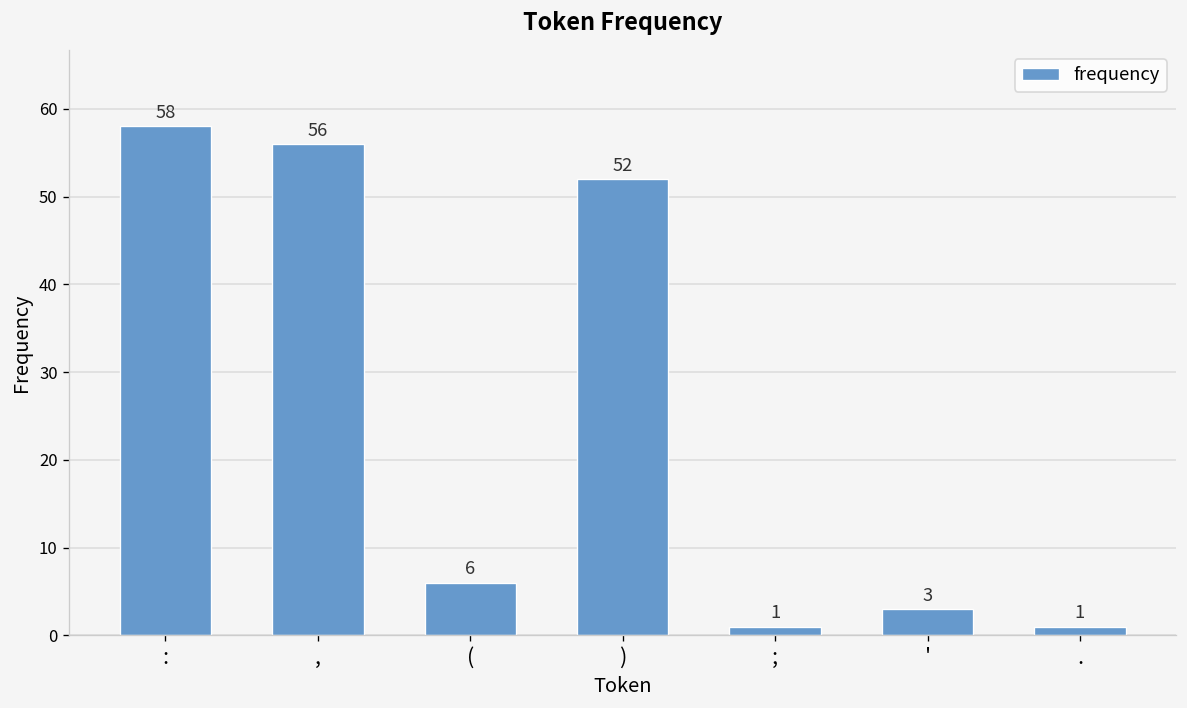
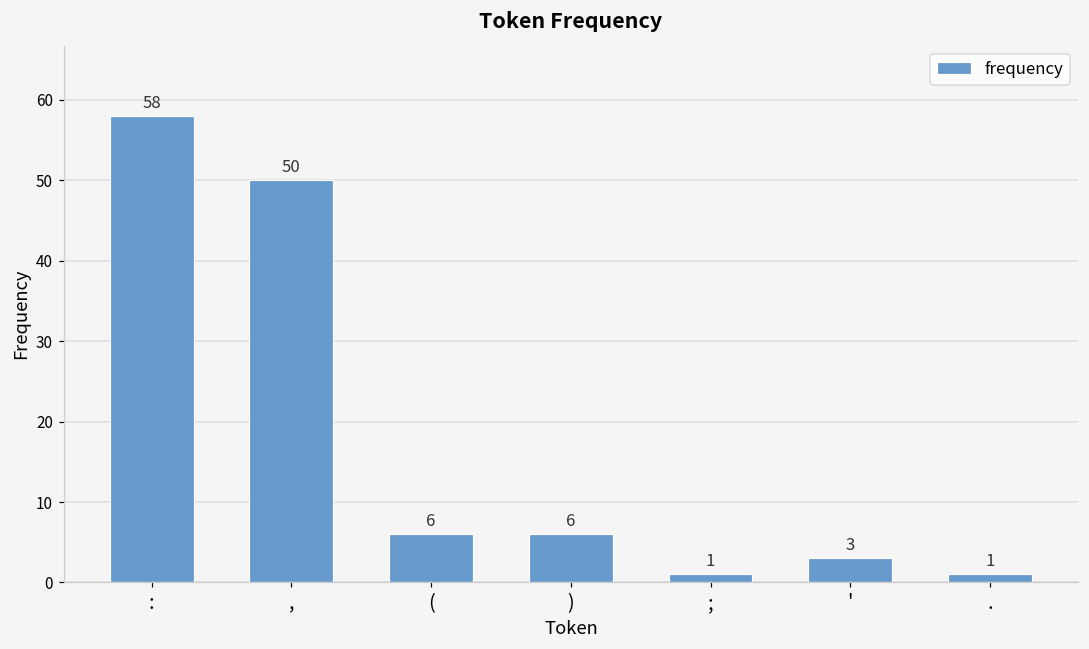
  {
    ":": 58,
-   ",": 56,
+   ",": 50,
    "(": 6,
-   ")": 52,
+   ")": 6,
    ";": 1,
    "'": 3,
    ".": 1
  }
